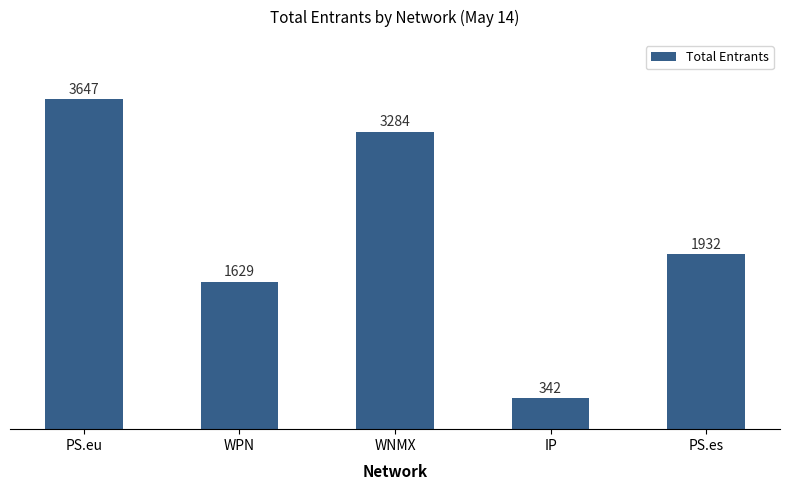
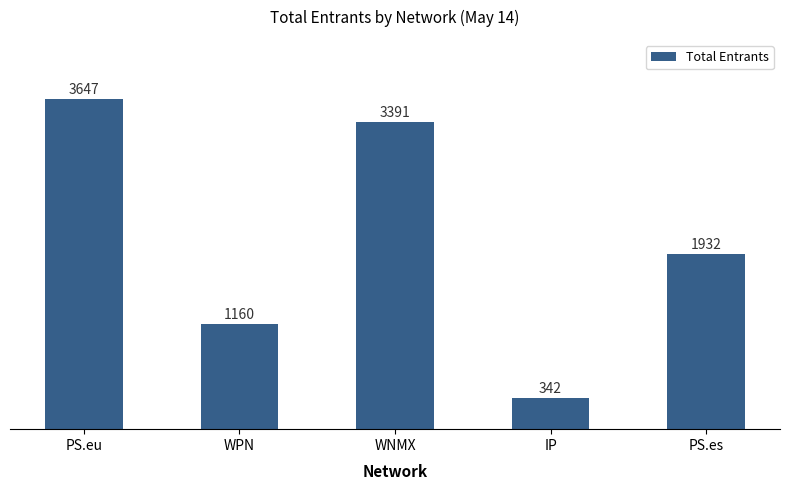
  {
    "PS.eu": 3647,
-   "WPN": 1629,
-   "WNMX": 3284,
+   "WPN": 1160,
+   "WNMX": 3391,
    "IP": 342,
    "PS.es": 1932
  }
